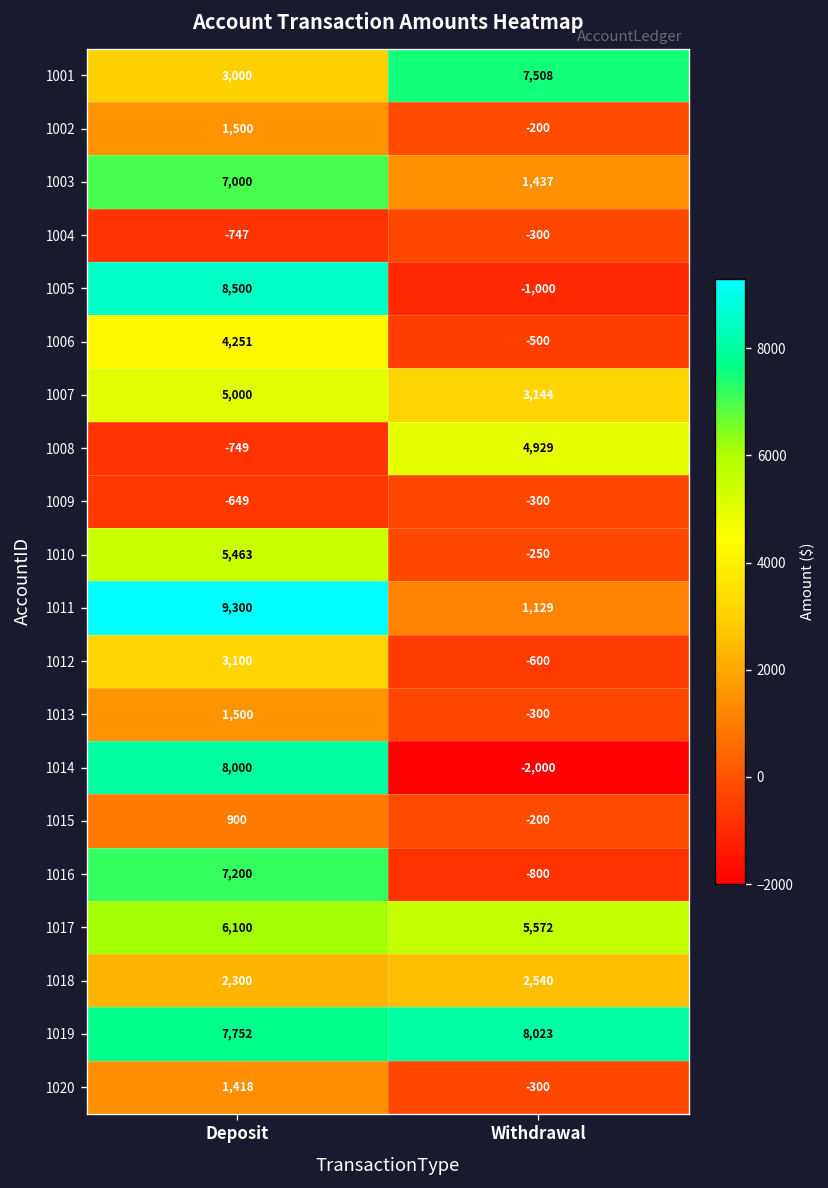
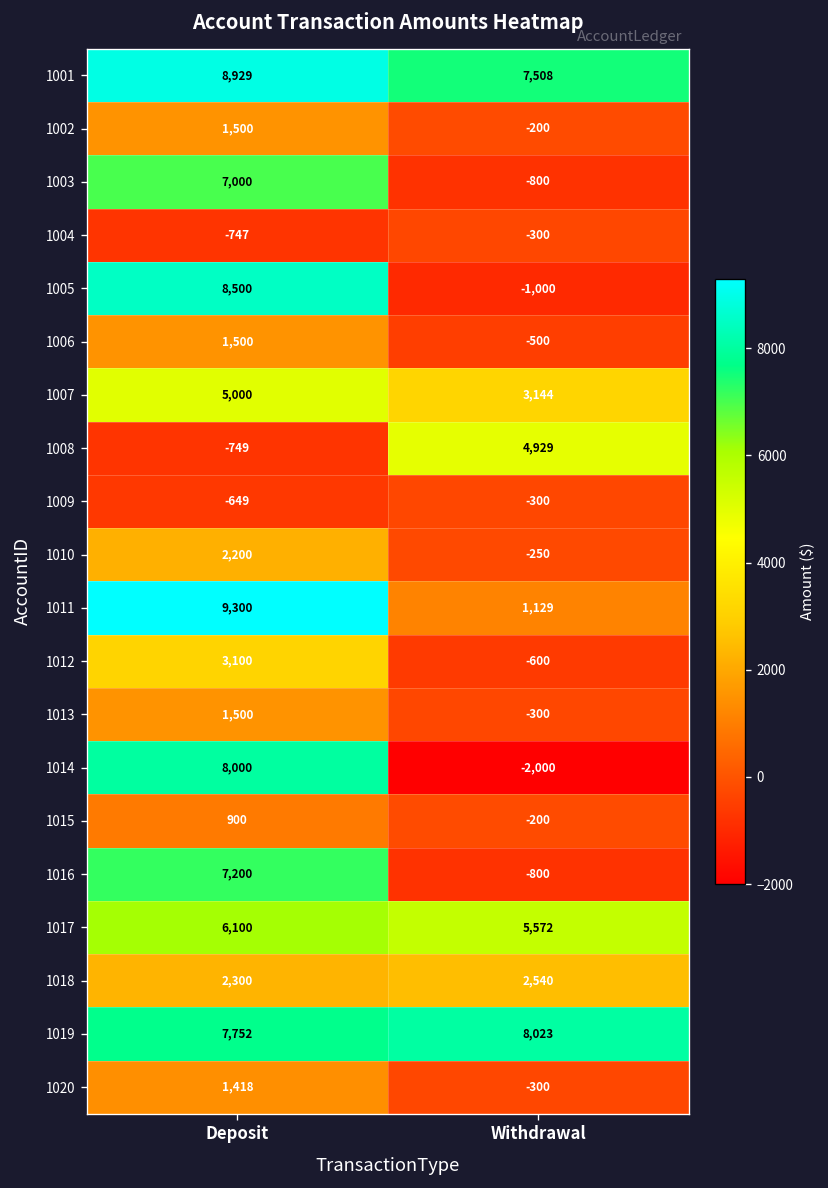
  {
    "1001": {
-     "Deposit": "3,000",
+     "Deposit": "8,929",
      "Withdrawal": "7,508"
    },
    "1002": {
      "Deposit": "1,500",
      "Withdrawal": "-200"
    },
    "1003": {
      "Deposit": "7,000",
-     "Withdrawal": "1,437"
+     "Withdrawal": "-800"
    },
    "1004": {
      "Deposit": "-747",
      "Withdrawal": "-300"
    },
    "1005": {
      "Deposit": "8,500",
      "Withdrawal": "-1,000"
    },
    "1006": {
-     "Deposit": "4,251",
+     "Deposit": "1,500",
      "Withdrawal": "-500"
    },
    "1007": {
      "Deposit": "5,000",
      "Withdrawal": "3,144"
    },
    "1008": {
      "Deposit": "-749",
      "Withdrawal": "4,929"
    },
    "1009": {
      "Deposit": "-649",
      "Withdrawal": "-300"
    },
    "1010": {
-     "Deposit": "5,463",
+     "Deposit": "2,200",
      "Withdrawal": "-250"
    },
    "1011": {
      "Deposit": "9,300",
      "Withdrawal": "1,129"
    },
    "1012": {
      "Deposit": "3,100",
      "Withdrawal": "-600"
    },
    "1013": {
      "Deposit": "1,500",
      "Withdrawal": "-300"
    },
    "1014": {
      "Deposit": "8,000",
      "Withdrawal": "-2,000"
    },
    "1015": {
      "Deposit": "900",
      "Withdrawal": "-200"
    },
    "1016": {
      "Deposit": "7,200",
      "Withdrawal": "-800"
    },
    "1017": {
      "Deposit": "6,100",
      "Withdrawal": "5,572"
    },
    "1018": {
      "Deposit": "2,300",
      "Withdrawal": "2,540"
    },
    "1019": {
      "Deposit": "7,752",
      "Withdrawal": "8,023"
    },
    "1020": {
      "Deposit": "1,418",
      "Withdrawal": "-300"
    }
  }
